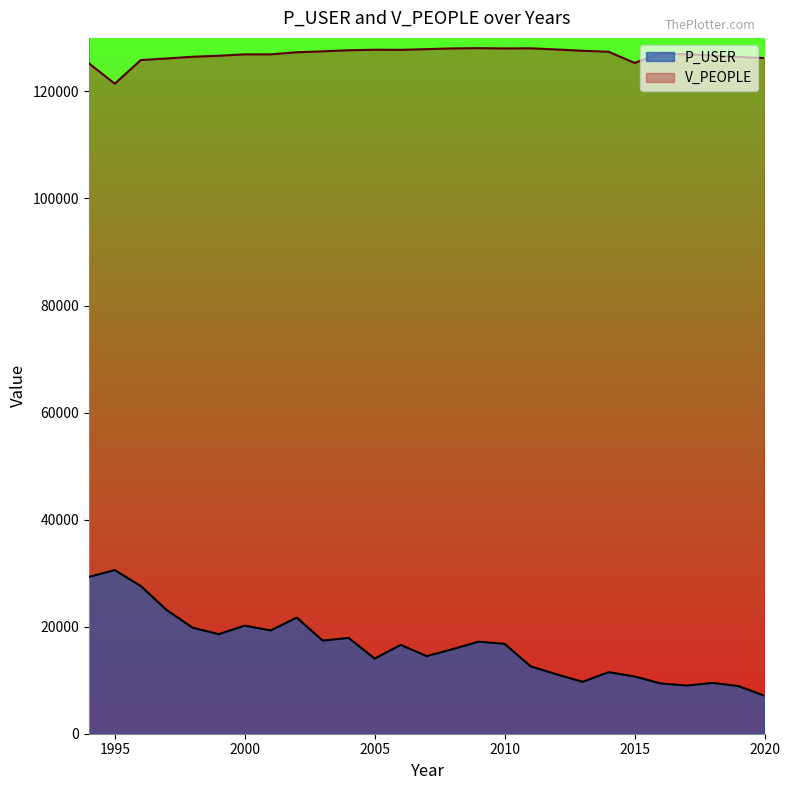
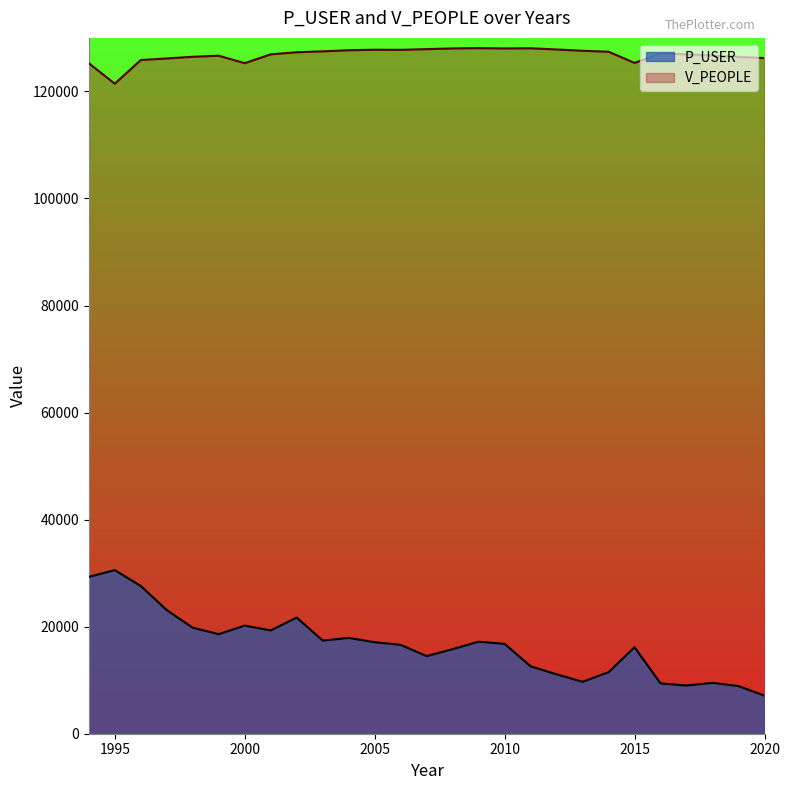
  {
    "P_USER": {
      "1995": 31000,
      "2000": 20000,
-     "2005": 14000,
+     "2005": 17000,
      "2010": 17000,
-     "2015": 11000,
+     "2015": 16000,
      "2020": 7000
    },
    "V_PEOPLE": {
      "1995": 121000,
-     "2000": 127000,
+     "2000": 125000,
      "2005": 128000,
      "2010": 128000,
      "2015": 125000,
      "2020": 126000
    }
  }
